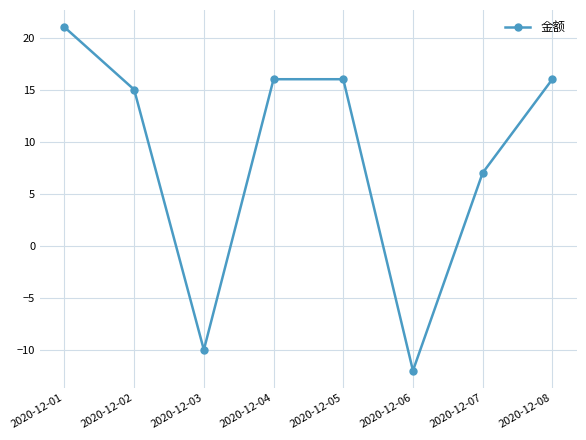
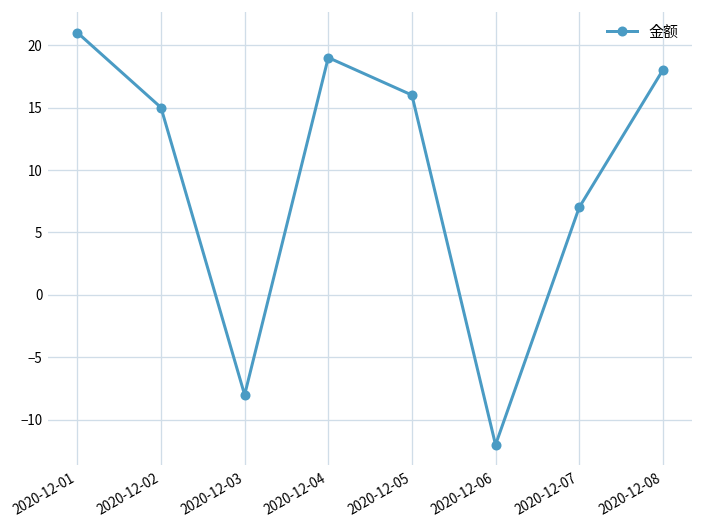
  {
    "2020-12-01": 21,
    "2020-12-02": 15,
-   "2020-12-03": -10,
-   "2020-12-04": 16,
+   "2020-12-03": -8,
+   "2020-12-04": 19,
    "2020-12-05": 16,
    "2020-12-06": -12,
    "2020-12-07": 7,
-   "2020-12-08": 16
+   "2020-12-08": 18
  }
